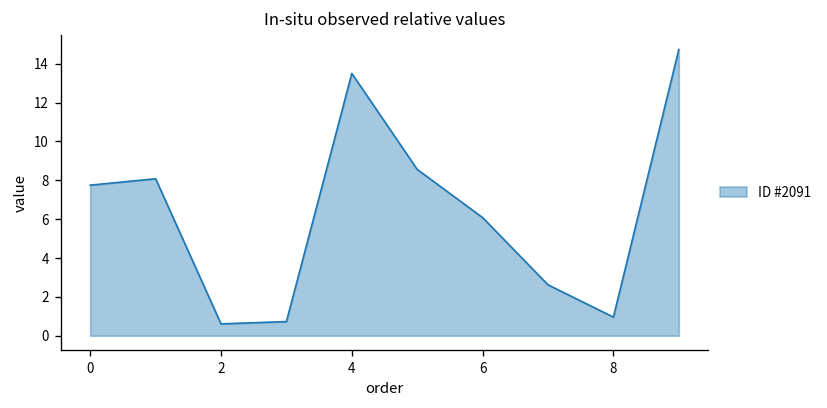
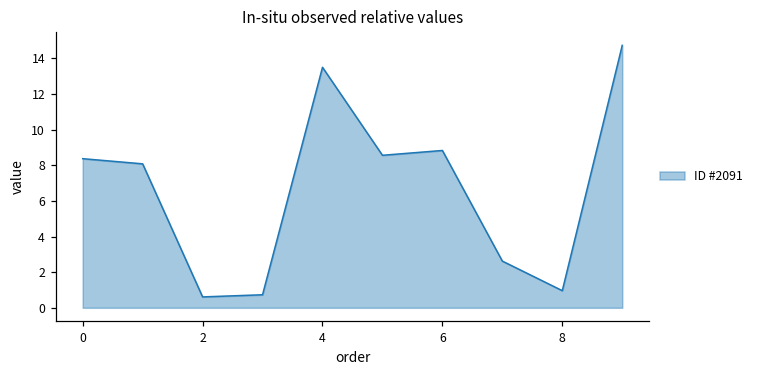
  {
-   "0": 7.8,
+   "0": 8.4,
    "2": 0.6,
    "4": 13.5,
-   "6": 6.1,
+   "6": 8.8,
    "8": 1.0
  }
